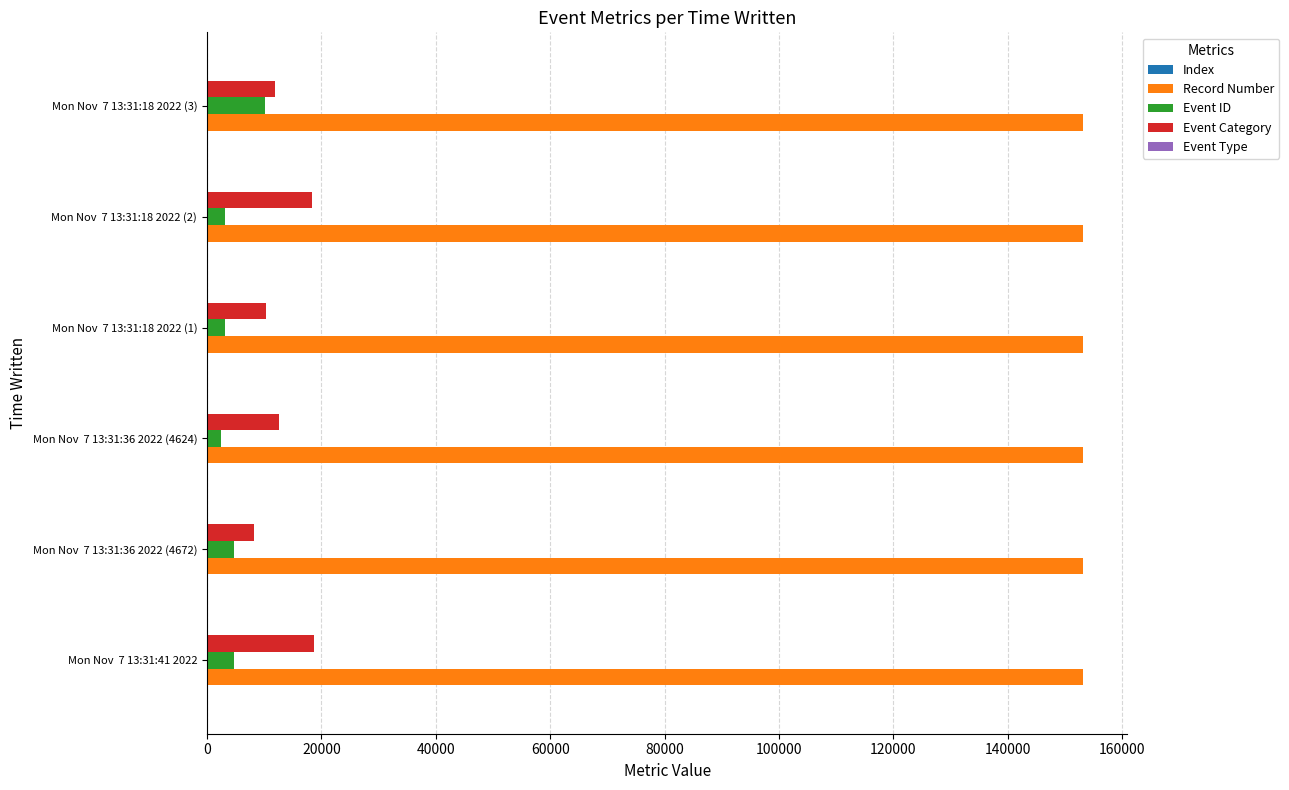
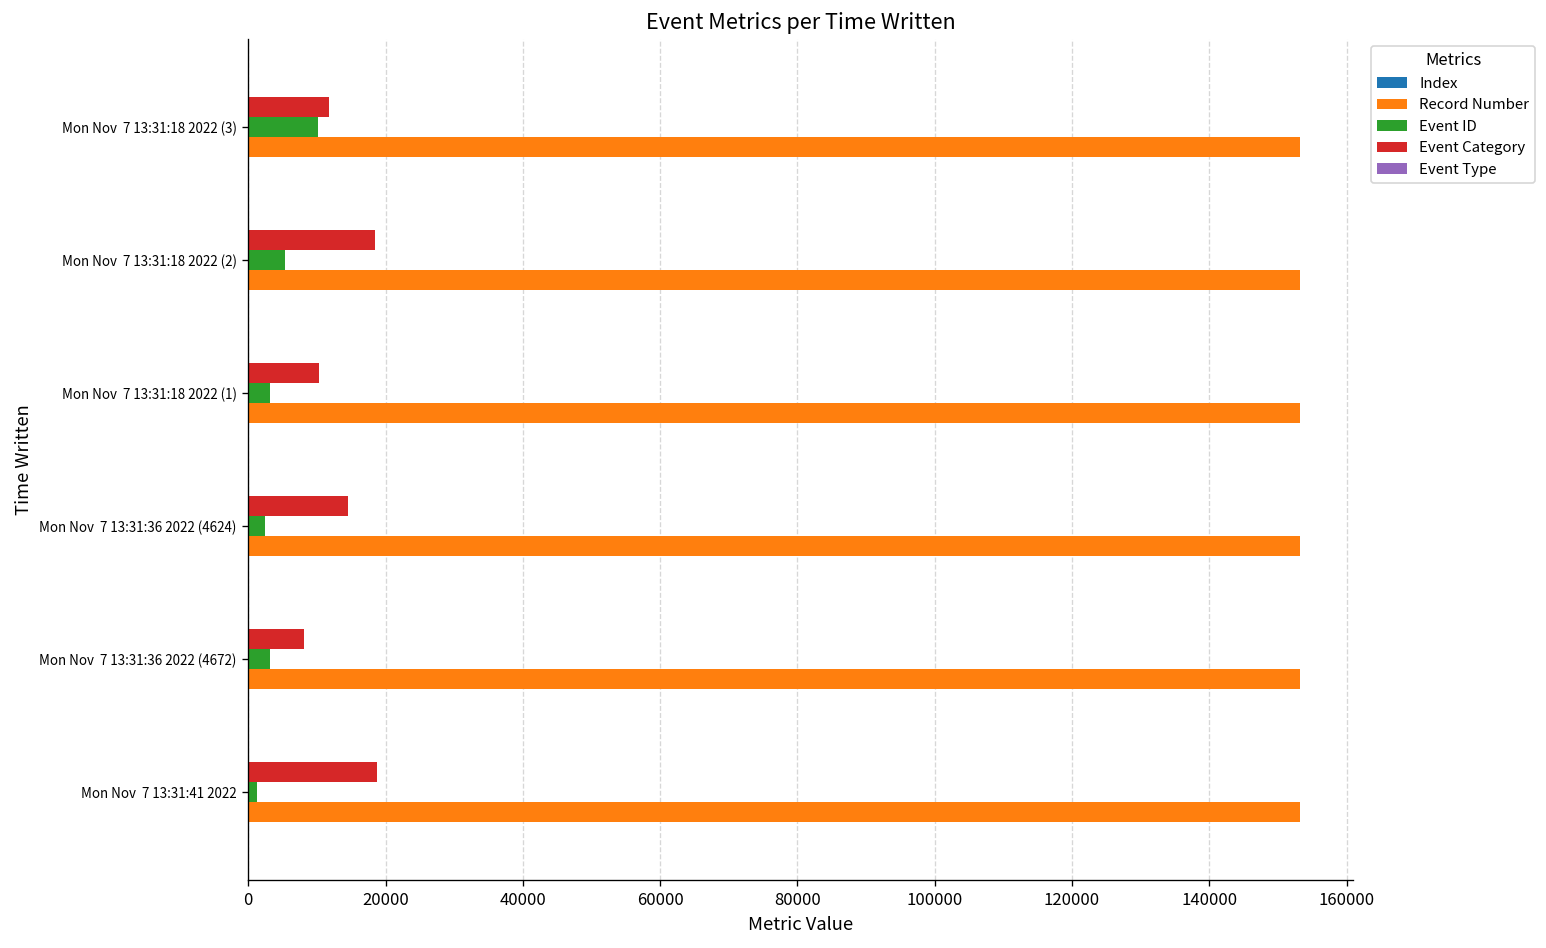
  {
    "Record Number": {
      "Mon Nov 7 13:31:18 2022 (3)": 153000,
      "Mon Nov 7 13:31:18 2022 (2)": 153000,
      "Mon Nov 7 13:31:18 2022 (1)": 153000,
      "Mon Nov 7 13:31:36 2022 (4624)": 153000,
      "Mon Nov 7 13:31:36 2022 (4672)": 153000,
      "Mon Nov 7 13:31:41 2022": 153000
    },
    "Event ID": {
      "Mon Nov 7 13:31:18 2022 (3)": 10000,
-     "Mon Nov 7 13:31:18 2022 (2)": 3000,
+     "Mon Nov 7 13:31:18 2022 (2)": 5000,
      "Mon Nov 7 13:31:18 2022 (1)": 3000,
      "Mon Nov 7 13:31:36 2022 (4624)": 2000,
-     "Mon Nov 7 13:31:36 2022 (4672)": 5000,
-     "Mon Nov 7 13:31:41 2022": 5000
+     "Mon Nov 7 13:31:36 2022 (4672)": 3000,
+     "Mon Nov 7 13:31:41 2022": 1000
    },
    "Event Category": {
      "Mon Nov 7 13:31:18 2022 (3)": 12000,
      "Mon Nov 7 13:31:18 2022 (2)": 18000,
      "Mon Nov 7 13:31:18 2022 (1)": 10000,
-     "Mon Nov 7 13:31:36 2022 (4624)": 13000,
+     "Mon Nov 7 13:31:36 2022 (4624)": 14000,
      "Mon Nov 7 13:31:36 2022 (4672)": 8000,
      "Mon Nov 7 13:31:41 2022": 19000
    }
  }
